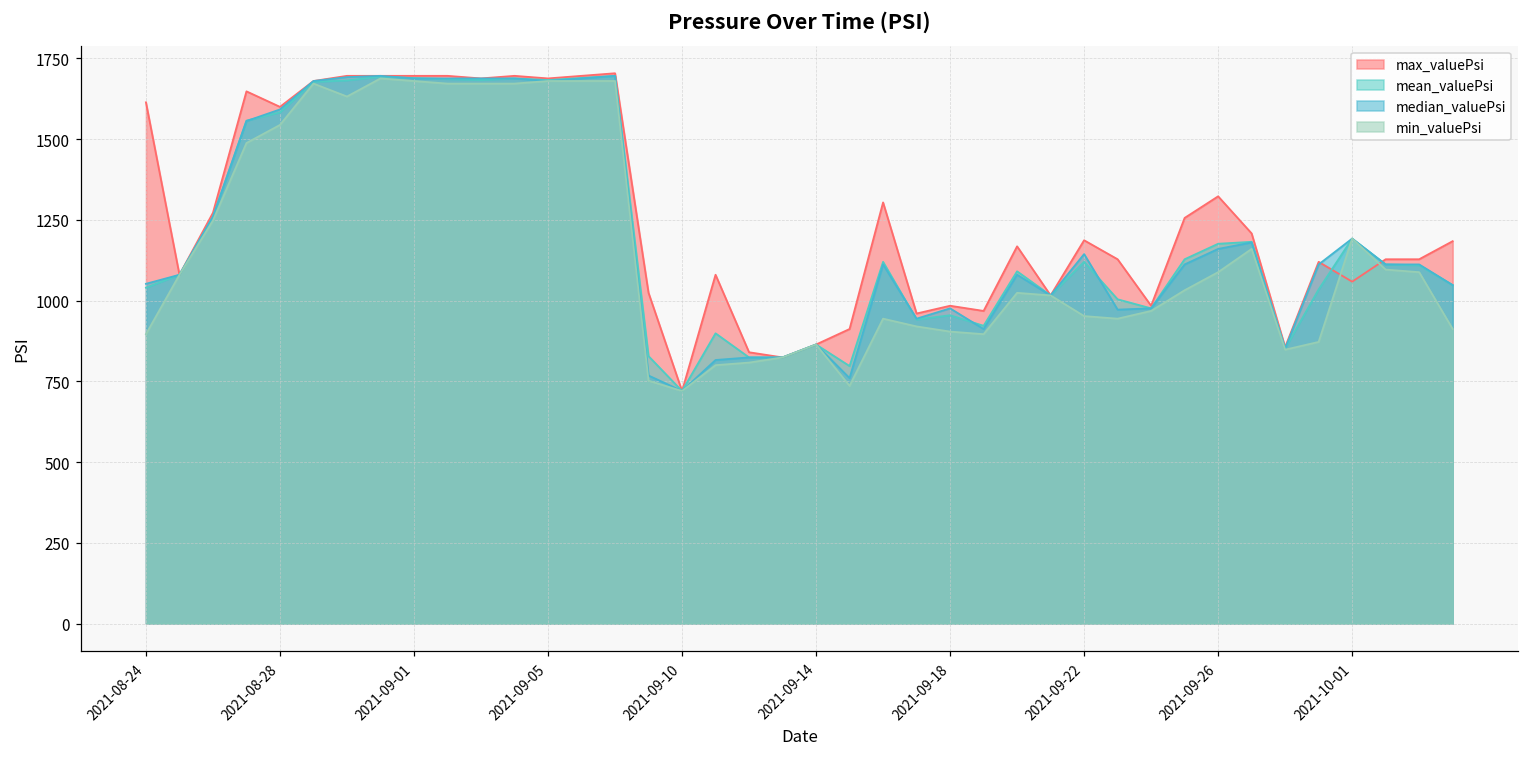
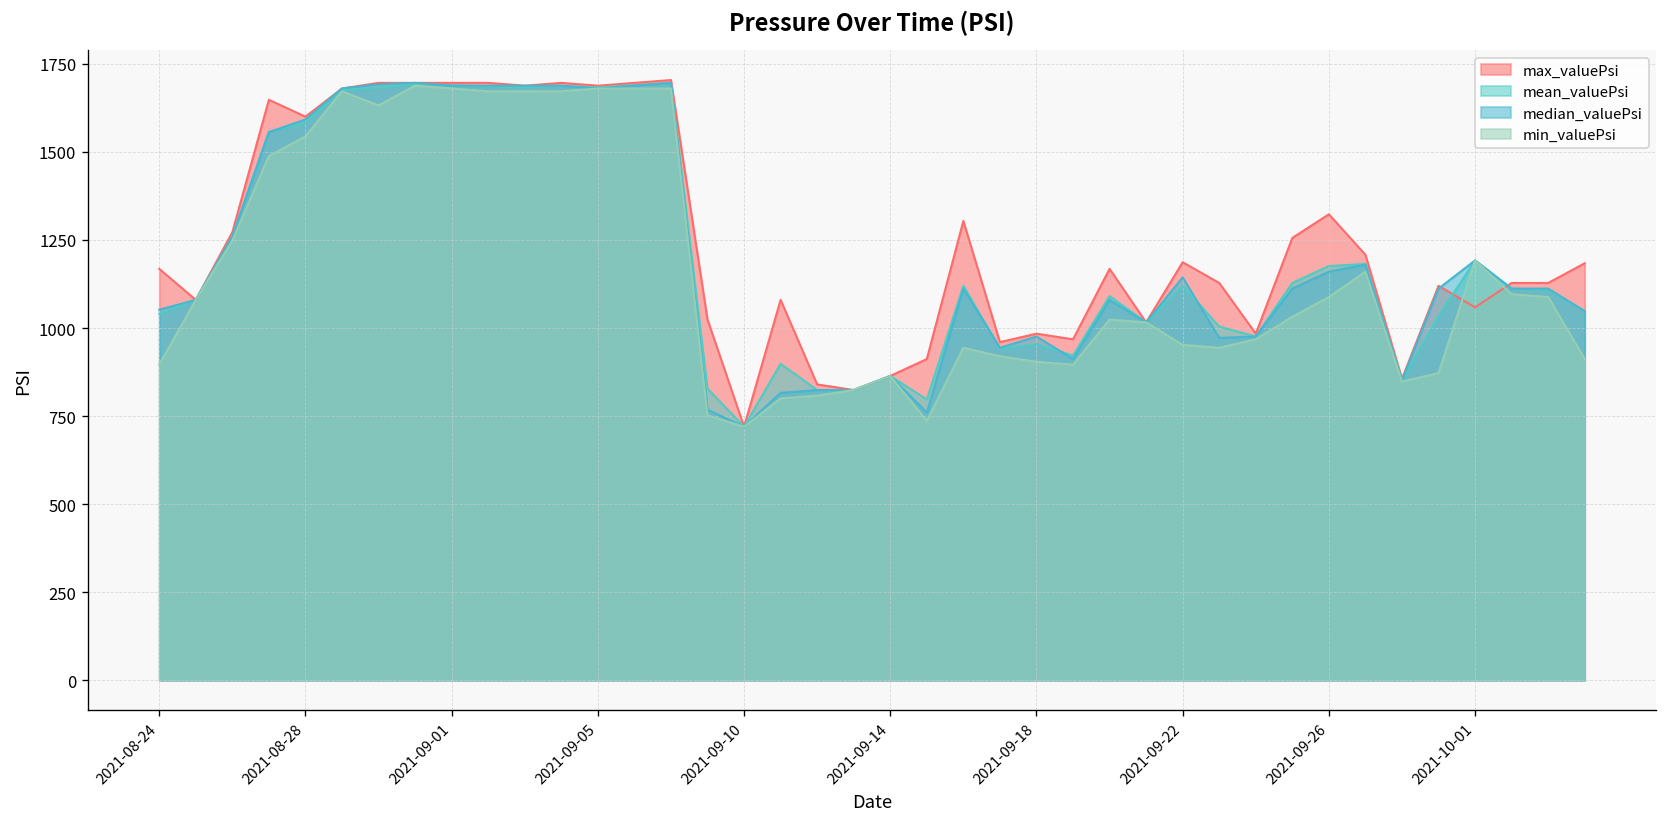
  {
    "max_valuePsi": {
-     "2021-08-24": 1610,
+     "2021-08-24": 1170,
      "2021-09-22": 1190,
      "2021-09-26": 1320,
      "2021-10-01": 1060
    }
  }
